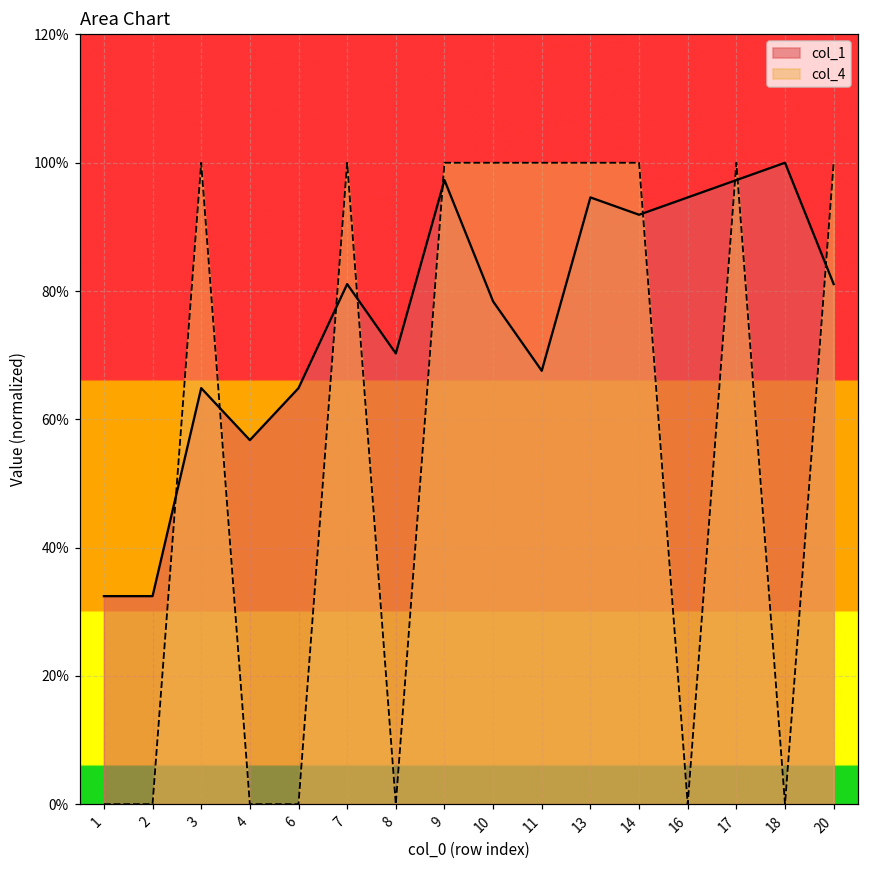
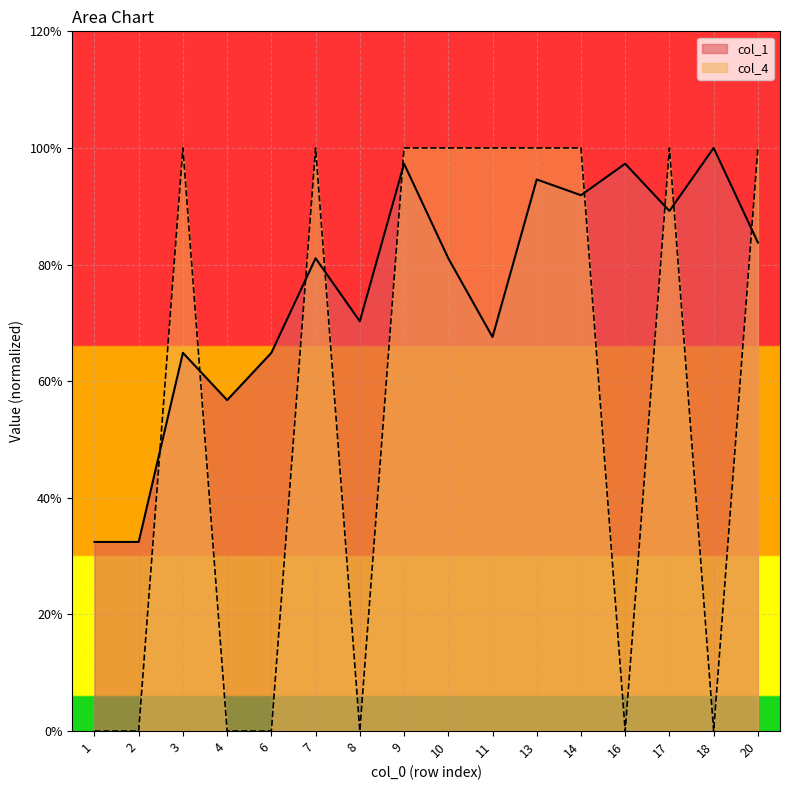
  {
    "col_1": {
      "1": "32%",
      "2": "32%",
      "3": "65%",
      "4": "57%",
      "6": "65%",
      "7": "81%",
      "8": "70%",
      "9": "97%",
-     "10": "78%",
+     "10": "81%",
      "11": "68%",
      "13": "95%",
      "14": "92%",
-     "16": "95%",
-     "17": "97%",
+     "16": "97%",
+     "17": "89%",
      "18": "100%",
-     "20": "81%"
+     "20": "84%"
    },
    "col_4": {
      "1": "0%",
      "2": "0%",
      "3": "100%",
      "4": "0%",
      "6": "0%",
      "7": "100%",
      "8": "0%",
      "9": "100%",
      "10": "100%",
      "11": "100%",
      "13": "100%",
      "14": "100%",
      "16": "0%",
      "17": "100%",
      "18": "0%",
      "20": "100%"
    }
  }
